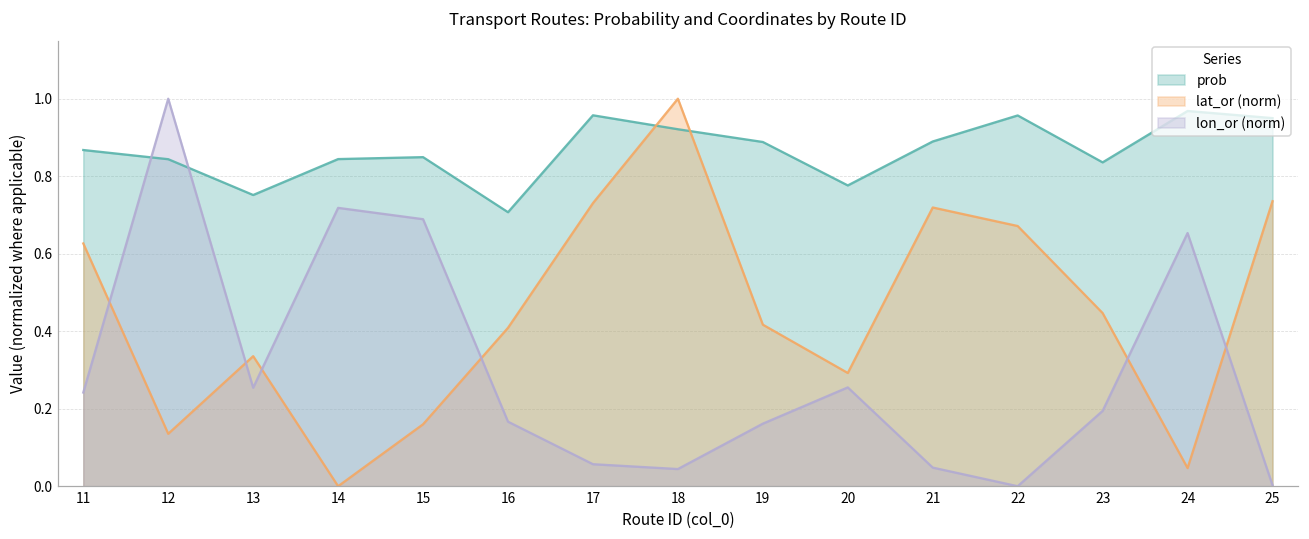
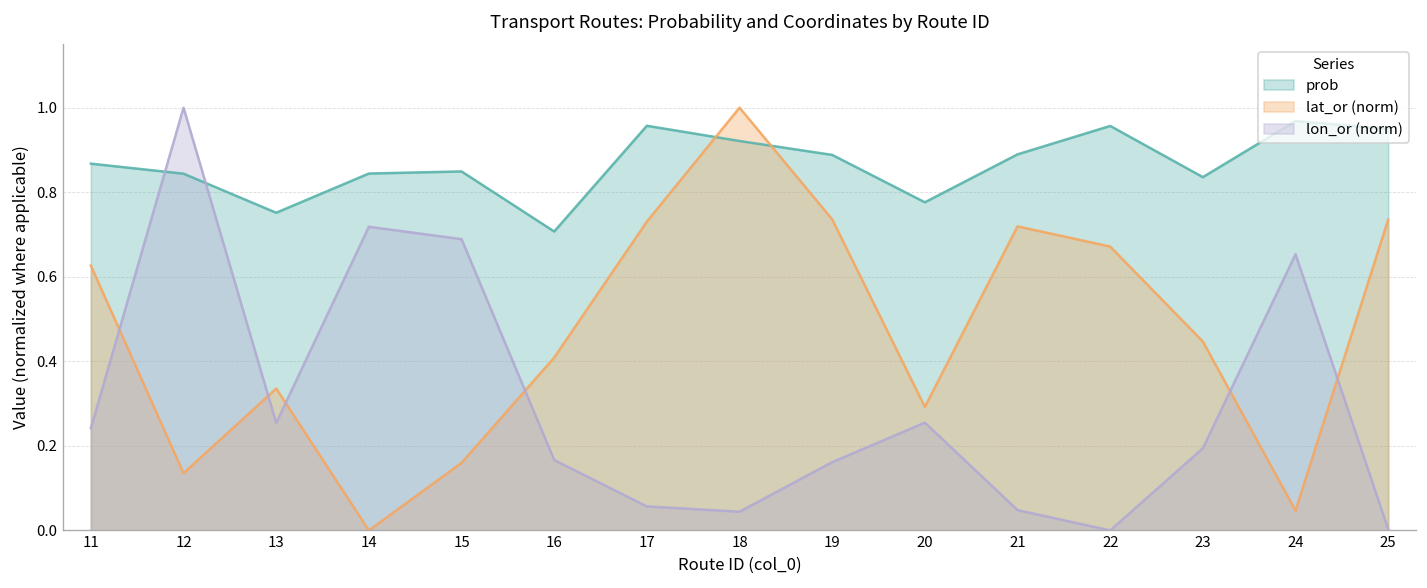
  {
    "lat_or (norm)": {
      "11": 0.63,
      "12": 0.14,
      "13": 0.34,
      "14": 0.00,
      "15": 0.16,
      "16": 0.41,
      "17": 0.73,
      "18": 1.00,
-     "19": 0.42,
+     "19": 0.74,
      "20": 0.29,
      "21": 0.72,
      "22": 0.67,
      "23": 0.45,
      "24": 0.05,
      "25": 0.74
    }
  }
